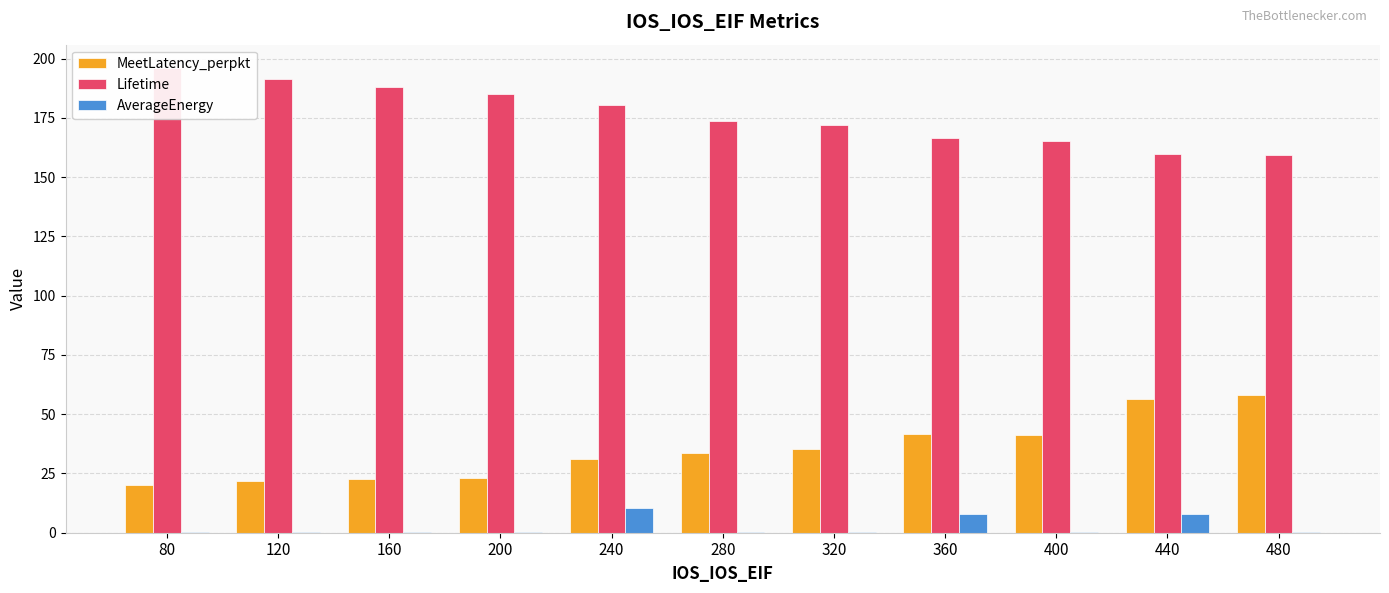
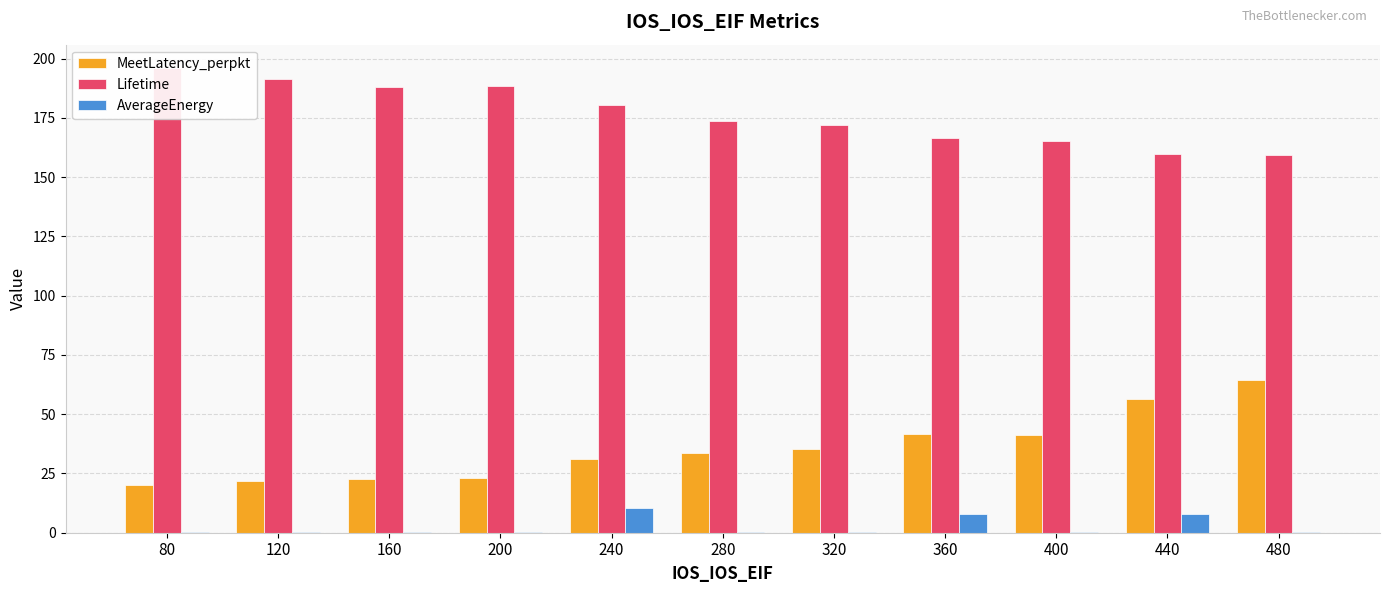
  {
    "MeetLatency_perpkt": {
      "80": 20,
      "120": 22,
      "160": 23,
      "200": 23,
      "240": 31,
      "280": 34,
      "320": 35,
      "360": 42,
      "400": 41,
      "440": 56,
-     "480": 58
+     "480": 65
    },
    "Lifetime": {
      "120": 191,
      "160": 188,
-     "200": 185,
+     "200": 189,
      "240": 181,
      "280": 174,
      "320": 172,
      "360": 167,
      "400": 165,
      "440": 160,
      "480": 159
    },
    "AverageEnergy": {
      "240": 10,
      "360": 8,
      "440": 8
    }
  }
